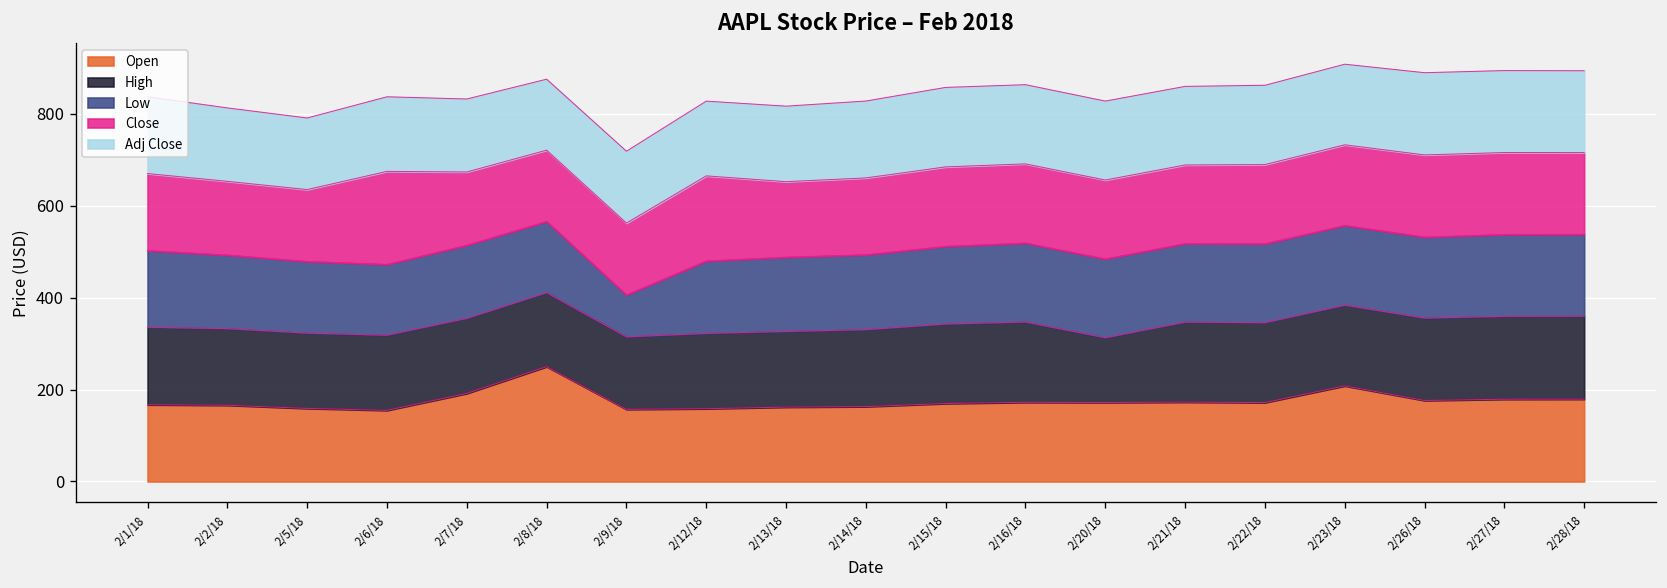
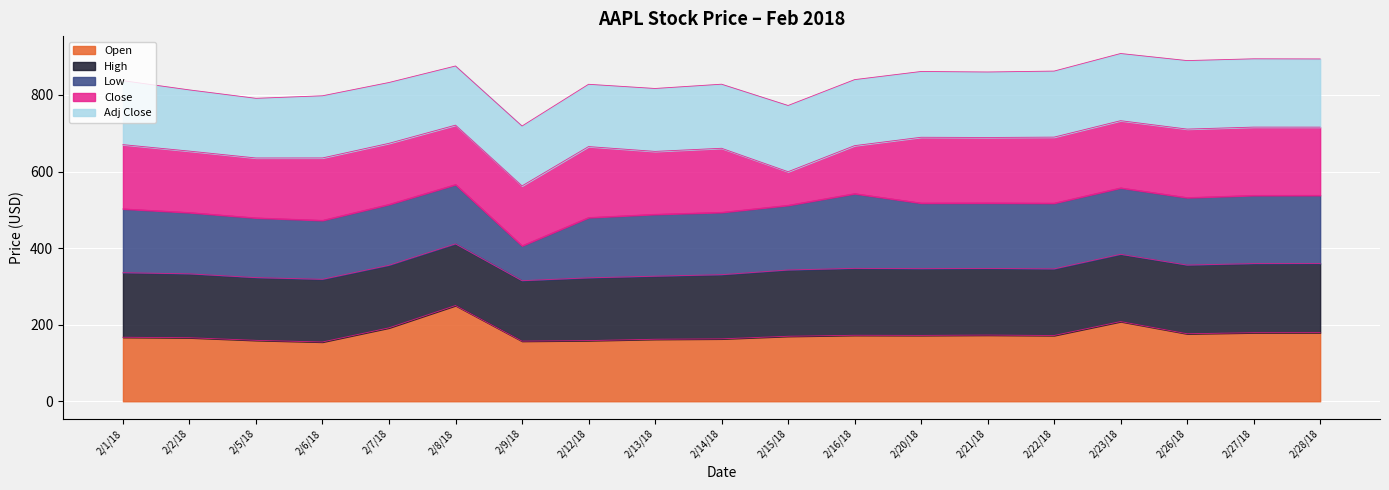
  {
    "Open": {
      "2/1/18": 170,
      "2/2/18": 170,
      "2/5/18": 160,
      "2/6/18": 150,
      "2/7/18": 190,
      "2/8/18": 250,
      "2/9/18": 160,
      "2/12/18": 160,
      "2/13/18": 160,
      "2/14/18": 160,
      "2/15/18": 170,
      "2/16/18": 170,
      "2/20/18": 170,
      "2/21/18": 170,
      "2/22/18": 170,
      "2/23/18": 210,
      "2/26/18": 180,
      "2/27/18": 180,
      "2/28/18": 180
    },
    "High": {
      "2/1/18": 170,
      "2/2/18": 170,
      "2/5/18": 160,
      "2/6/18": 160,
      "2/7/18": 160,
      "2/8/18": 160,
      "2/9/18": 160,
      "2/12/18": 160,
      "2/13/18": 160,
      "2/14/18": 170,
      "2/15/18": 170,
      "2/16/18": 170,
-     "2/20/18": 140,
+     "2/20/18": 170,
      "2/21/18": 170,
      "2/22/18": 170,
      "2/23/18": 180,
      "2/26/18": 180,
      "2/27/18": 180,
      "2/28/18": 180
    },
    "Low": {
      "2/1/18": 170,
      "2/2/18": 160,
      "2/5/18": 160,
      "2/6/18": 150,
      "2/7/18": 160,
      "2/8/18": 160,
      "2/9/18": 90,
      "2/12/18": 160,
      "2/13/18": 160,
      "2/14/18": 160,
      "2/15/18": 170,
-     "2/16/18": 170,
+     "2/16/18": 200,
      "2/20/18": 170,
      "2/21/18": 170,
      "2/22/18": 170,
      "2/23/18": 170,
      "2/26/18": 180,
      "2/27/18": 180,
      "2/28/18": 180
    },
    "Close": {
      "2/1/18": 170,
      "2/2/18": 160,
      "2/5/18": 160,
-     "2/6/18": 200,
+     "2/6/18": 160,
      "2/7/18": 160,
      "2/8/18": 160,
      "2/9/18": 160,
      "2/12/18": 190,
      "2/13/18": 160,
      "2/14/18": 170,
-     "2/15/18": 170,
-     "2/16/18": 170,
+     "2/15/18": 90,
+     "2/16/18": 130,
      "2/20/18": 170,
      "2/21/18": 170,
      "2/22/18": 170,
      "2/23/18": 180,
      "2/26/18": 180,
      "2/27/18": 180,
      "2/28/18": 180
    },
    "Adj Close": {
      "2/2/18": 160,
      "2/5/18": 160,
      "2/6/18": 160,
      "2/7/18": 160,
      "2/8/18": 150,
      "2/9/18": 160,
      "2/12/18": 160,
      "2/13/18": 160,
      "2/14/18": 170,
      "2/15/18": 170,
      "2/16/18": 170,
      "2/20/18": 170,
      "2/21/18": 170,
      "2/22/18": 170,
      "2/23/18": 180,
      "2/26/18": 180,
      "2/27/18": 180,
      "2/28/18": 180
    }
  }
